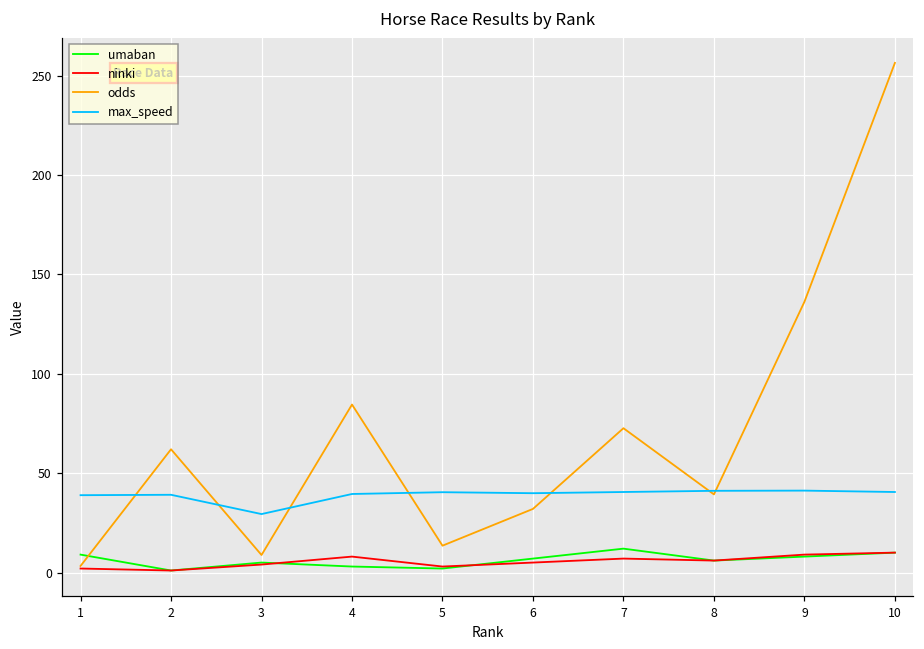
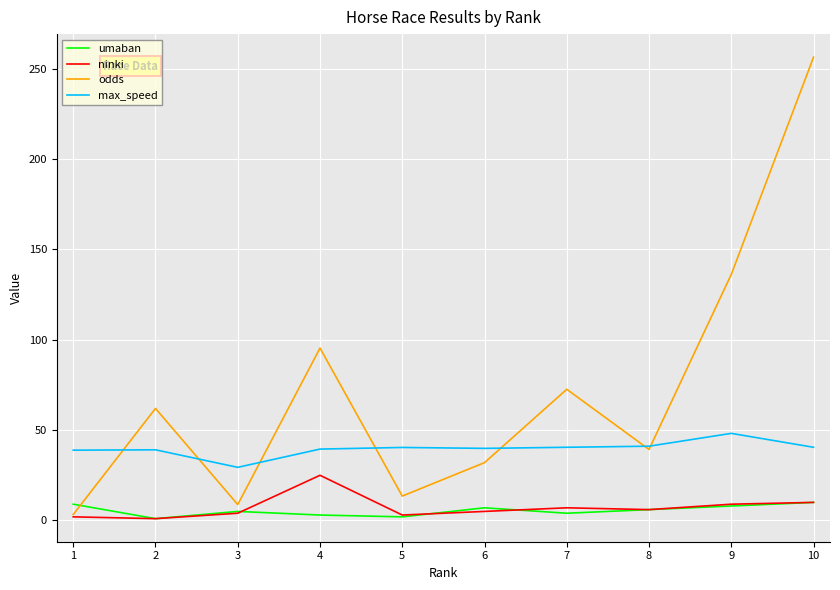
  {
    "umaban": {
      "1": 9,
      "4": 3,
      "6": 7,
-     "7": 12
+     "7": 4
    },
    "ninki": {
-     "4": 8,
+     "4": 25,
      "6": 5,
      "7": 7
    },
    "odds": {
      "2": 62,
      "3": 9,
-     "4": 85,
+     "4": 95,
      "5": 14,
      "6": 32,
      "7": 73,
      "8": 39,
      "9": 136,
      "10": 256
    },
    "max_speed": {
      "1": 39,
      "2": 39,
      "3": 29,
      "4": 40,
      "5": 40,
      "6": 40,
      "7": 41,
      "8": 41,
-     "9": 41,
+     "9": 48,
      "10": 41
    }
  }
